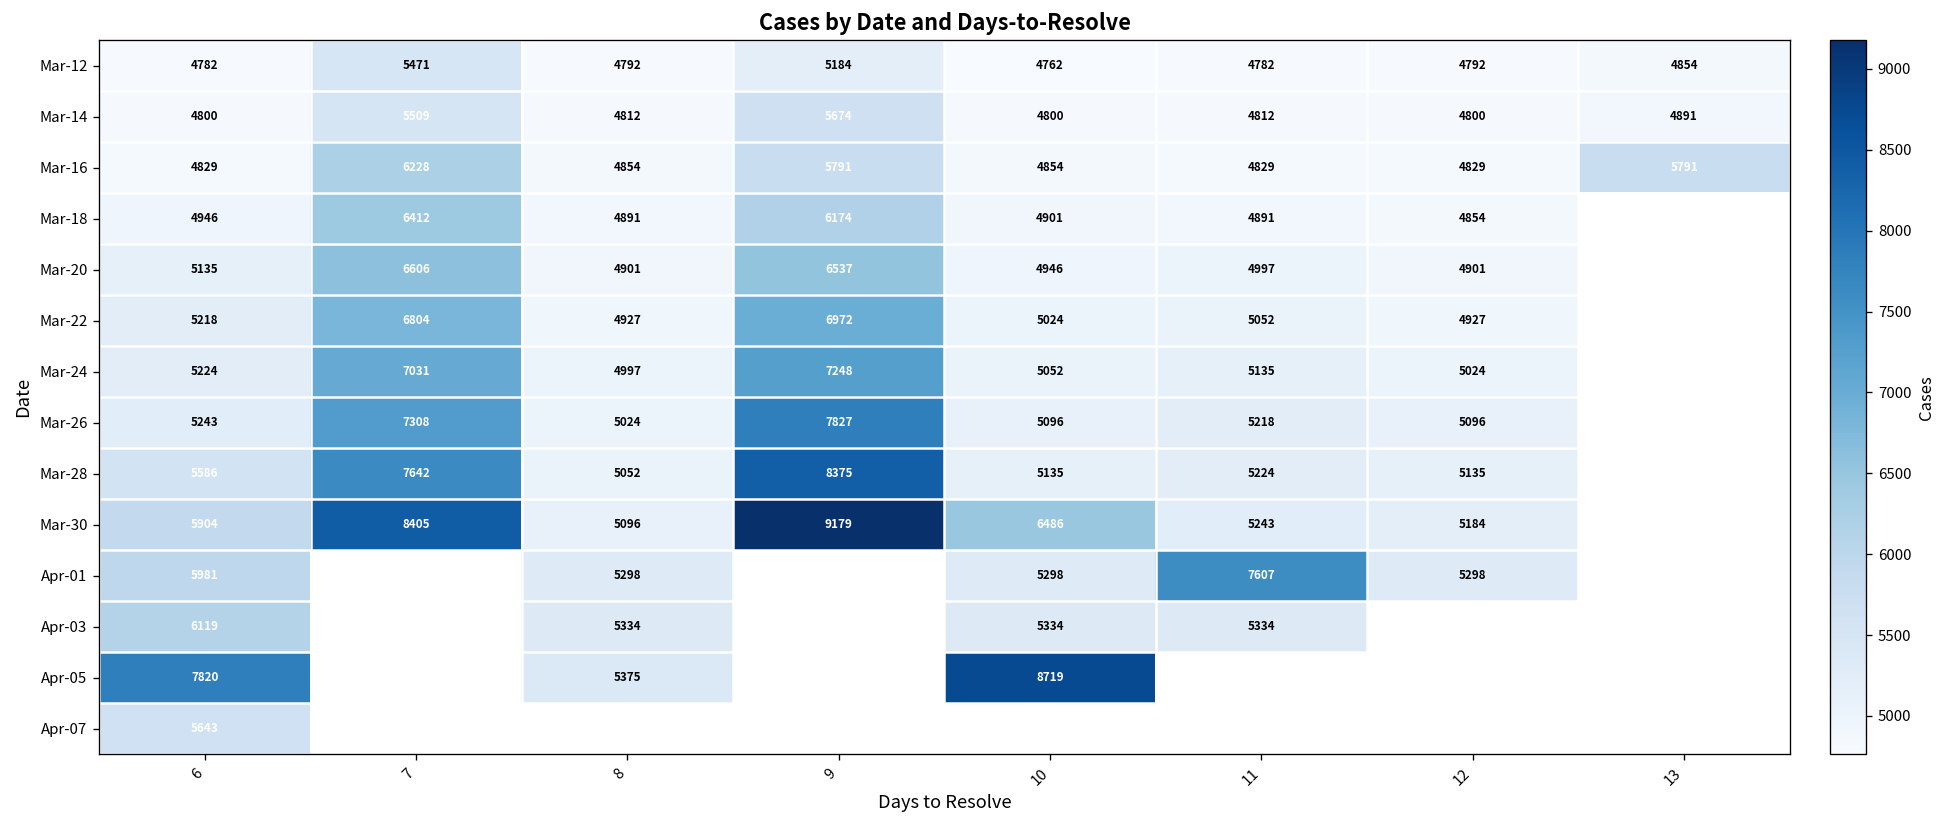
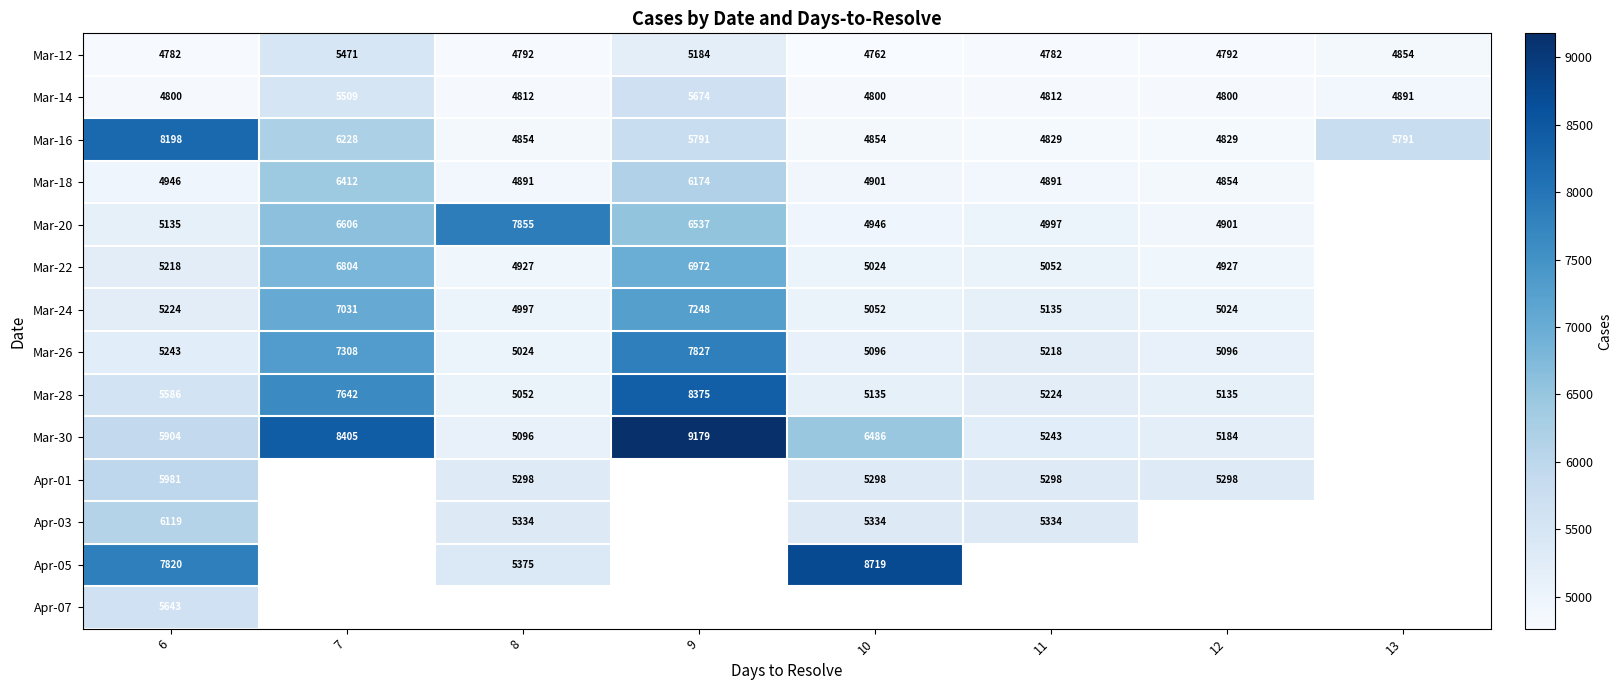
  {
    "Mar-12": {
      "6": 4782,
      "7": 5471,
      "8": 4792,
      "9": 5184,
      "10": 4762,
      "11": 4782,
      "12": 4792,
      "13": 4854
    },
    "Mar-14": {
      "6": 4800,
      "8": 4812,
      "9": 5674,
      "10": 4800,
      "11": 4812,
      "12": 4800,
      "13": 4891
    },
    "Mar-16": {
-     "6": 4829,
+     "6": 8198,
      "7": 6228,
      "8": 4854,
      "9": 5791,
      "10": 4854,
      "11": 4829,
      "12": 4829,
      "13": 5791
    },
    "Mar-18": {
      "6": 4946,
      "7": 6412,
      "8": 4891,
      "9": 6174,
      "10": 4901,
      "11": 4891,
      "12": 4854
    },
    "Mar-20": {
      "6": 5135,
      "7": 6606,
-     "8": 4901,
+     "8": 7855,
      "9": 6537,
      "10": 4946,
      "11": 4997,
      "12": 4901
    },
    "Mar-22": {
      "6": 5218,
      "7": 6804,
      "8": 4927,
      "9": 6972,
      "10": 5024,
      "11": 5052,
      "12": 4927
    },
    "Mar-24": {
      "6": 5224,
      "7": 7031,
      "8": 4997,
      "9": 7248,
      "10": 5052,
      "11": 5135,
      "12": 5024
    },
    "Mar-26": {
      "6": 5243,
      "7": 7308,
      "8": 5024,
      "9": 7827,
      "10": 5096,
      "11": 5218,
      "12": 5096
    },
    "Mar-28": {
      "7": 7642,
      "8": 5052,
      "9": 8375,
      "10": 5135,
      "11": 5224,
      "12": 5135
    },
    "Mar-30": {
      "6": 5904,
      "7": 8405,
      "8": 5096,
      "9": 9179,
      "10": 6486,
      "11": 5243,
      "12": 5184
    },
    "Apr-01": {
      "6": 5981,
      "8": 5298,
      "10": 5298,
-     "11": 7607,
+     "11": 5298,
      "12": 5298
    },
    "Apr-03": {
      "6": 6119,
      "8": 5334,
      "10": 5334,
      "11": 5334
    },
    "Apr-05": {
      "6": 7820,
      "8": 5375,
      "10": 8719
    },
    "Apr-07": {
      "6": 5643
    }
  }
